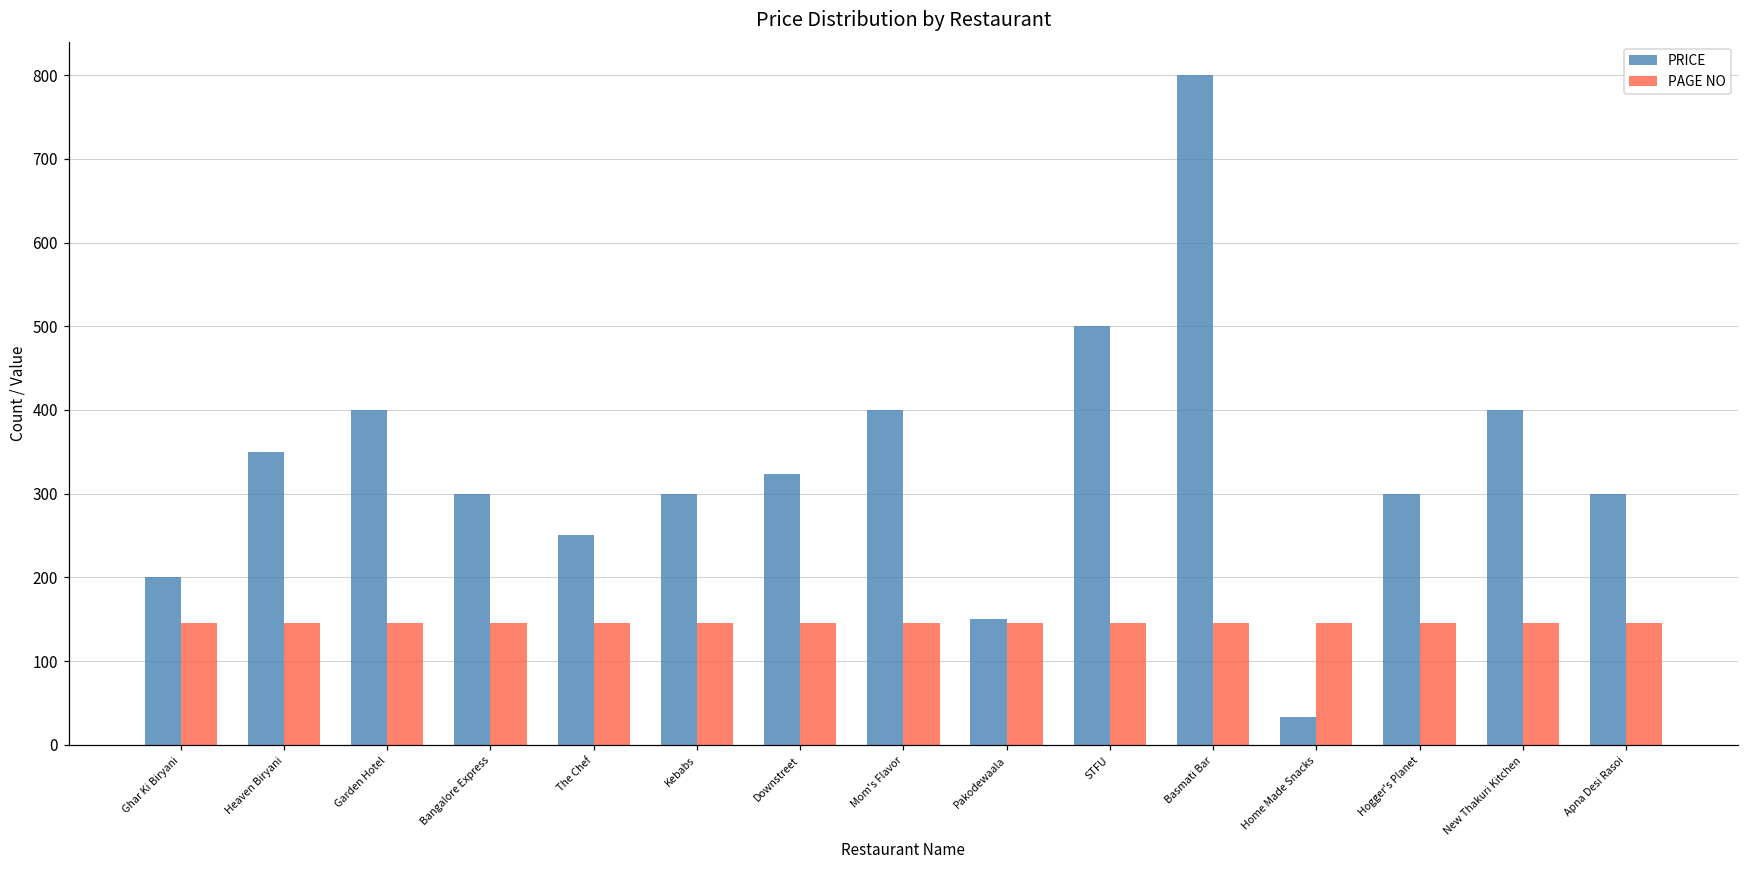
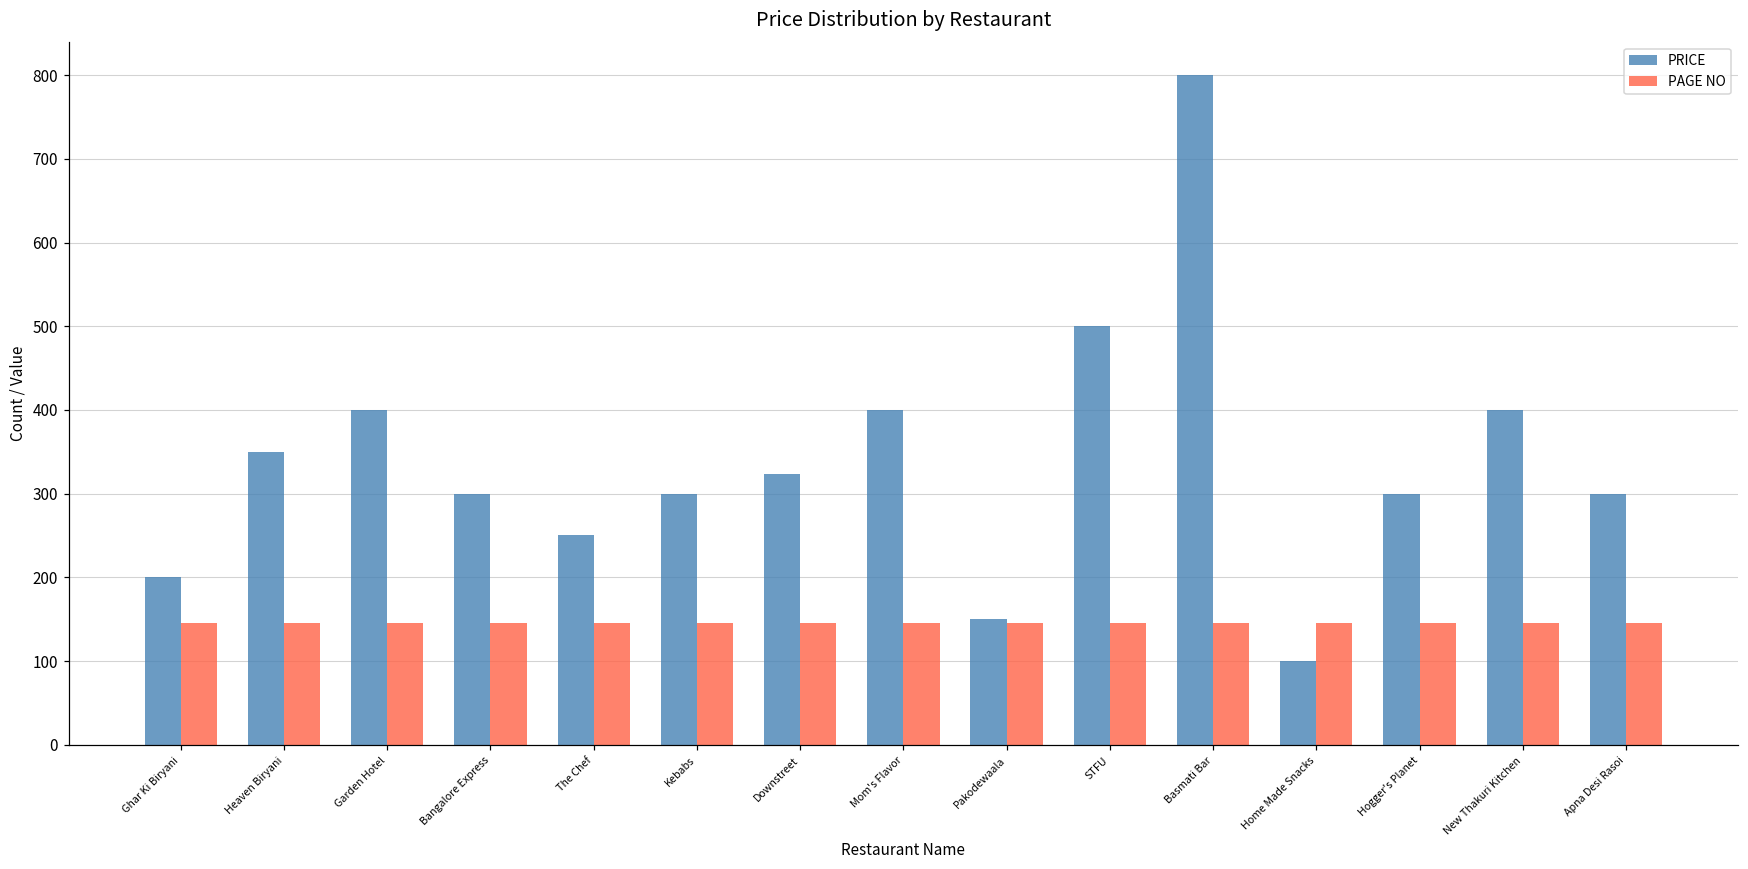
  {
    "PRICE": {
      "Ghar Ki Biryani": 200,
      "Heaven Biryani": 350,
      "Garden Hotel": 400,
      "Bangalore Express": 300,
      "The Chef": 250,
      "Kebabs": 300,
      "Downstreet": 320,
      "Mom's Flavor": 400,
      "Pakodewaala": 150,
      "STFU": 500,
      "Basmati Bar": 800,
-     "Home Made Snacks": 30,
+     "Home Made Snacks": 100,
      "Hogger's Planet": 300,
      "New Thakuri Kitchen": 400,
      "Apna Desi Rasoi": 300
    },
    "PAGE NO": {
      "Ghar Ki Biryani": 150,
      "Heaven Biryani": 150,
      "Garden Hotel": 150,
      "Bangalore Express": 150,
      "The Chef": 150,
      "Kebabs": 150,
      "Downstreet": 150,
      "Mom's Flavor": 150,
      "Pakodewaala": 150,
      "STFU": 150,
      "Basmati Bar": 150,
      "Home Made Snacks": 150,
      "Hogger's Planet": 150,
      "New Thakuri Kitchen": 150,
      "Apna Desi Rasoi": 150
    }
  }
